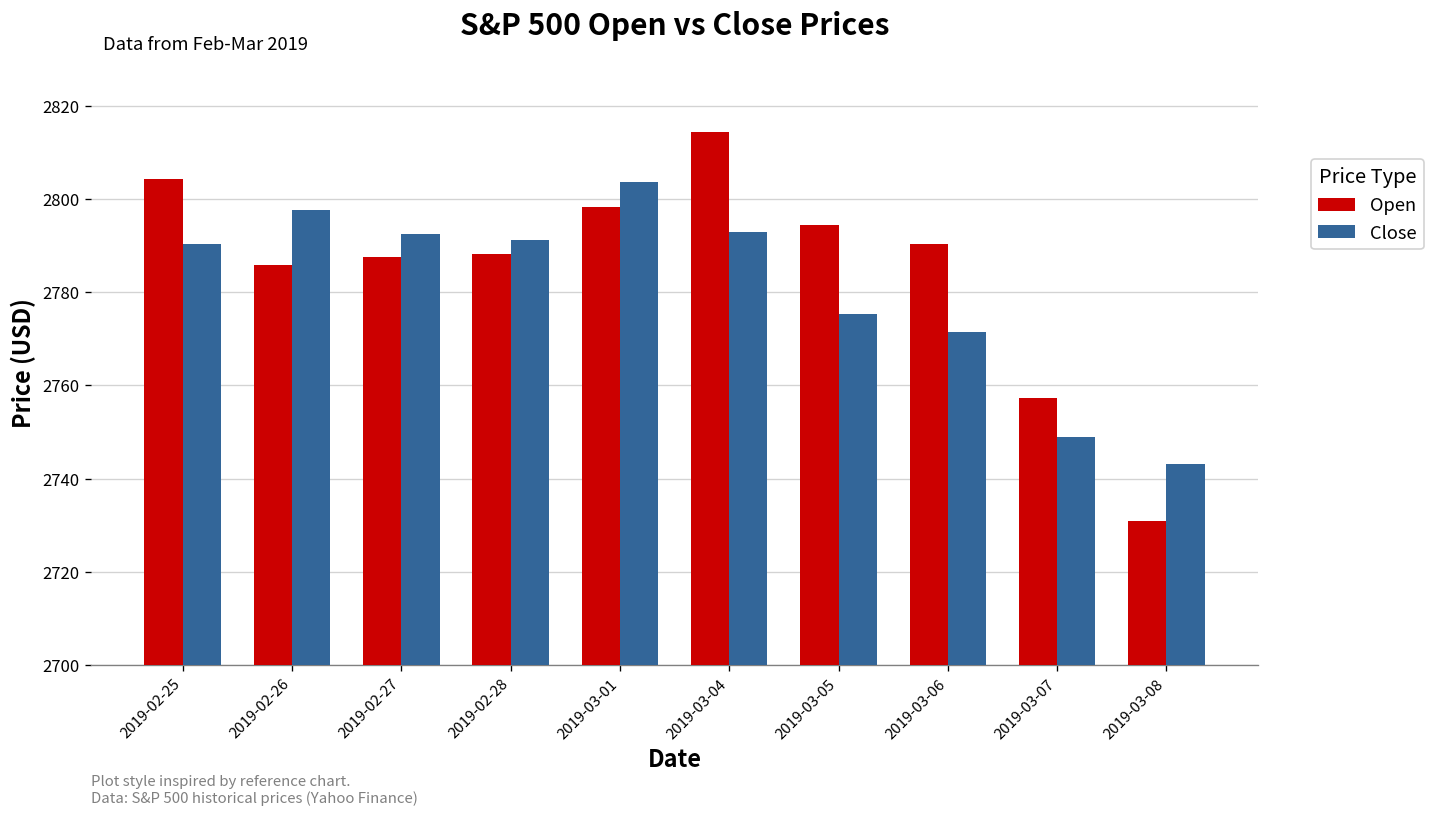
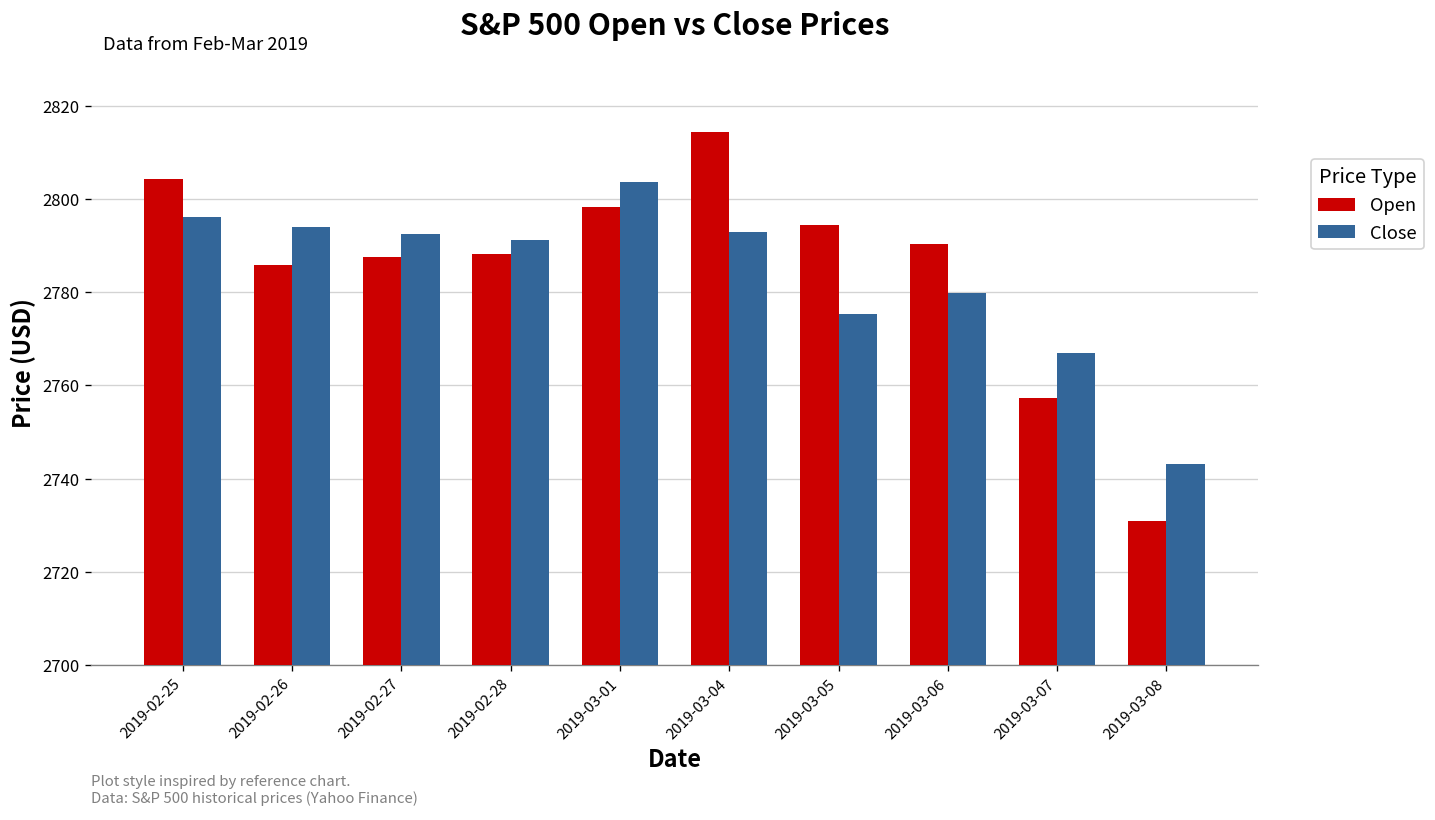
  {
    "Open": {
      "2019-02-25": 2804,
      "2019-02-27": 2788,
      "2019-02-28": 2788,
      "2019-03-01": 2798,
      "2019-03-04": 2814,
      "2019-03-05": 2794,
      "2019-03-06": 2790,
      "2019-03-07": 2757,
      "2019-03-08": 2731
    },
    "Close": {
-     "2019-02-25": 2790,
-     "2019-02-26": 2798,
+     "2019-02-25": 2796,
+     "2019-02-26": 2794,
      "2019-02-27": 2792,
      "2019-02-28": 2791,
      "2019-03-01": 2804,
      "2019-03-04": 2793,
      "2019-03-05": 2775,
-     "2019-03-06": 2771,
-     "2019-03-07": 2749,
+     "2019-03-06": 2780,
+     "2019-03-07": 2767,
      "2019-03-08": 2743
    }
  }
